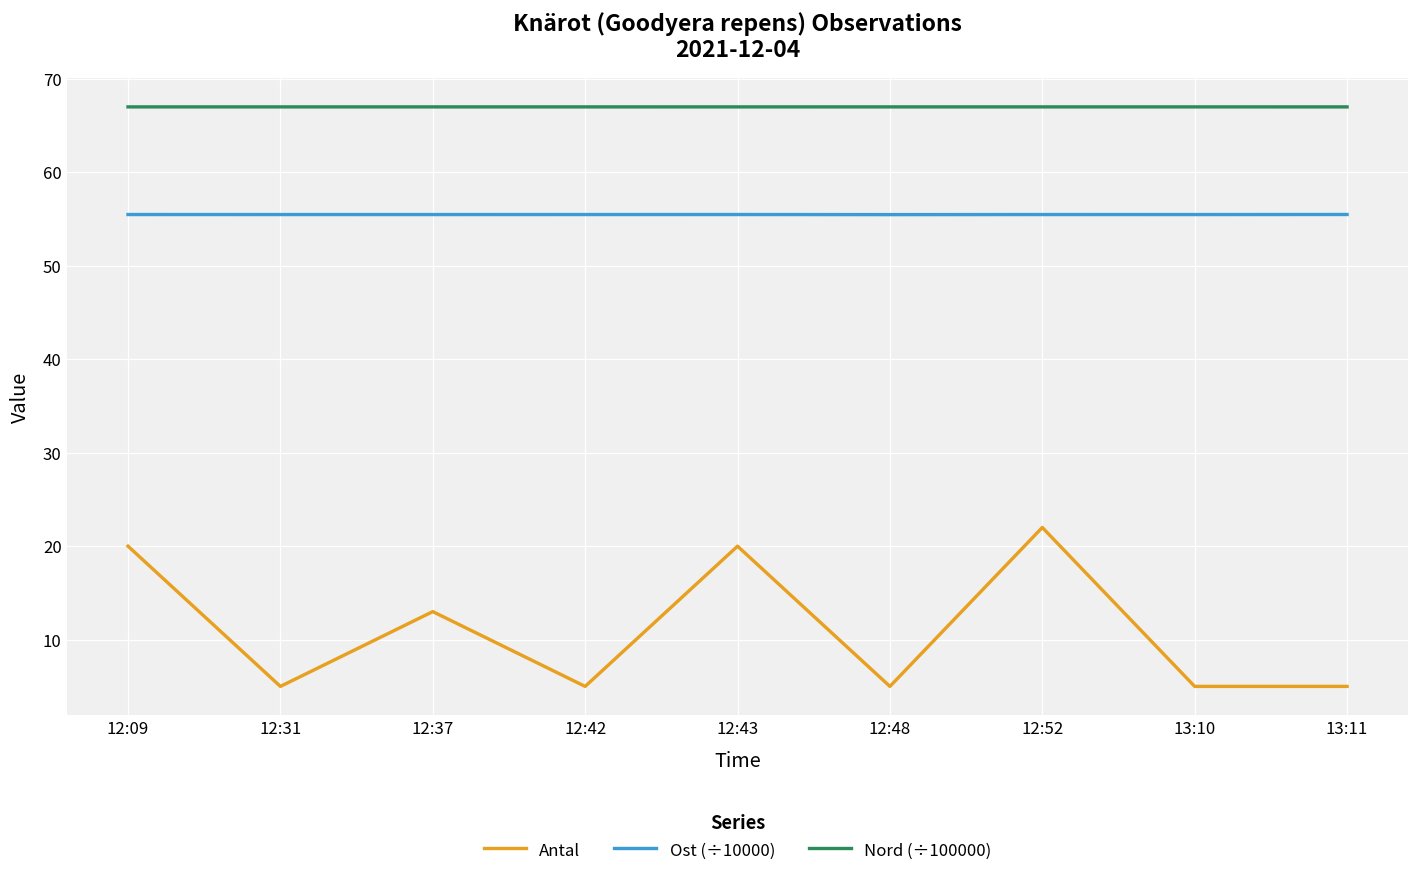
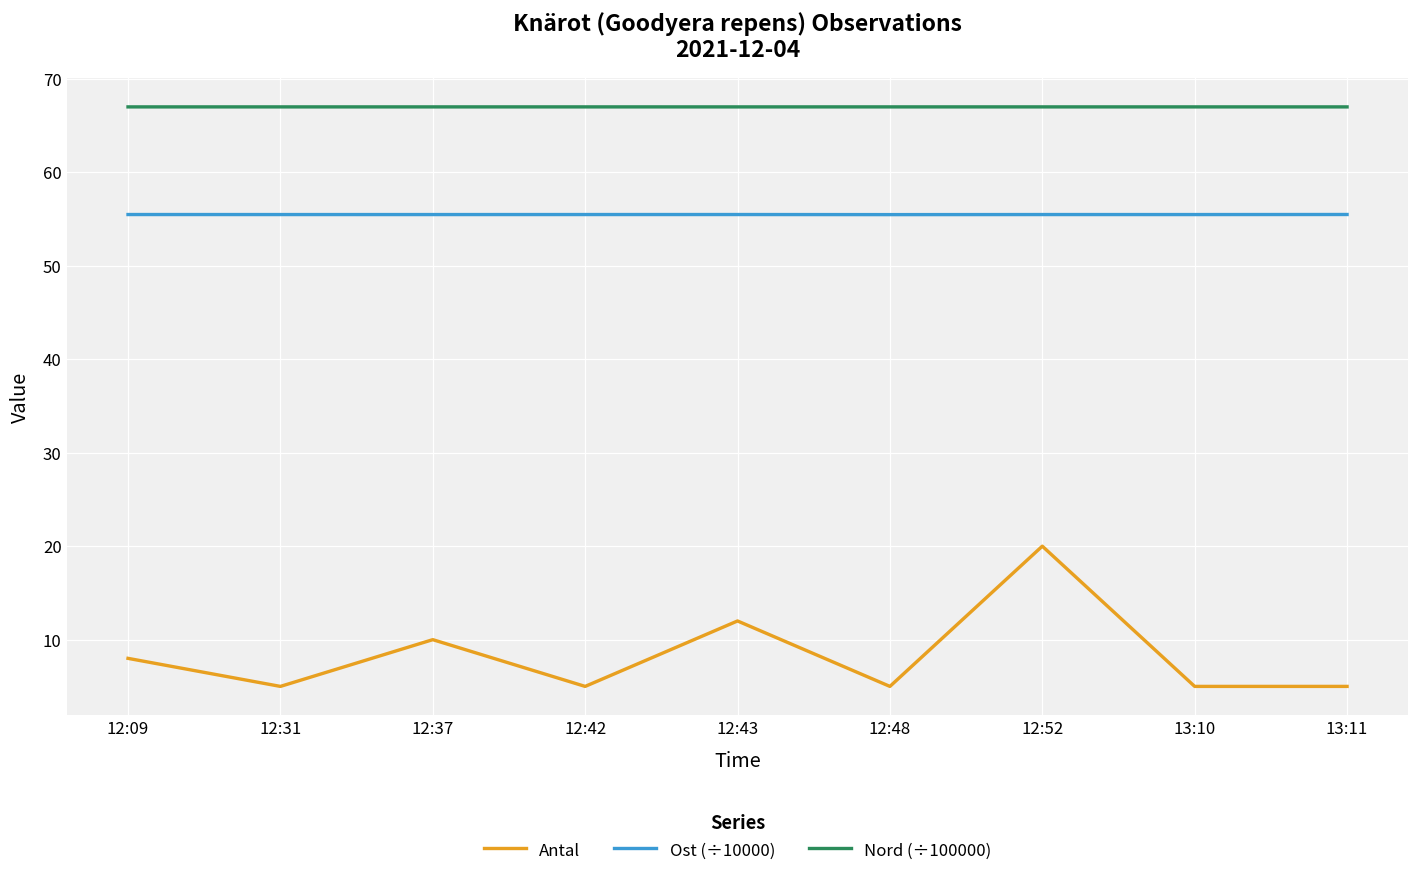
  {
    "Antal": {
-     "12:09": 20,
+     "12:09": 8,
      "12:31": 5,
-     "12:37": 13,
+     "12:37": 10,
      "12:42": 5,
-     "12:43": 20,
+     "12:43": 12,
      "12:48": 5,
-     "12:52": 22,
+     "12:52": 20,
      "13:10": 5,
      "13:11": 5
    },
    "Ost (÷10000)": {
      "12:09": 55,
      "12:31": 55,
      "12:37": 55,
      "12:42": 55,
      "12:43": 55,
      "12:48": 55,
      "12:52": 55,
      "13:10": 55,
      "13:11": 55
    },
    "Nord (÷100000)": {
      "12:09": 67,
      "12:31": 67,
      "12:37": 67,
      "12:42": 67,
      "12:43": 67,
      "12:48": 67,
      "12:52": 67,
      "13:10": 67,
      "13:11": 67
    }
  }
